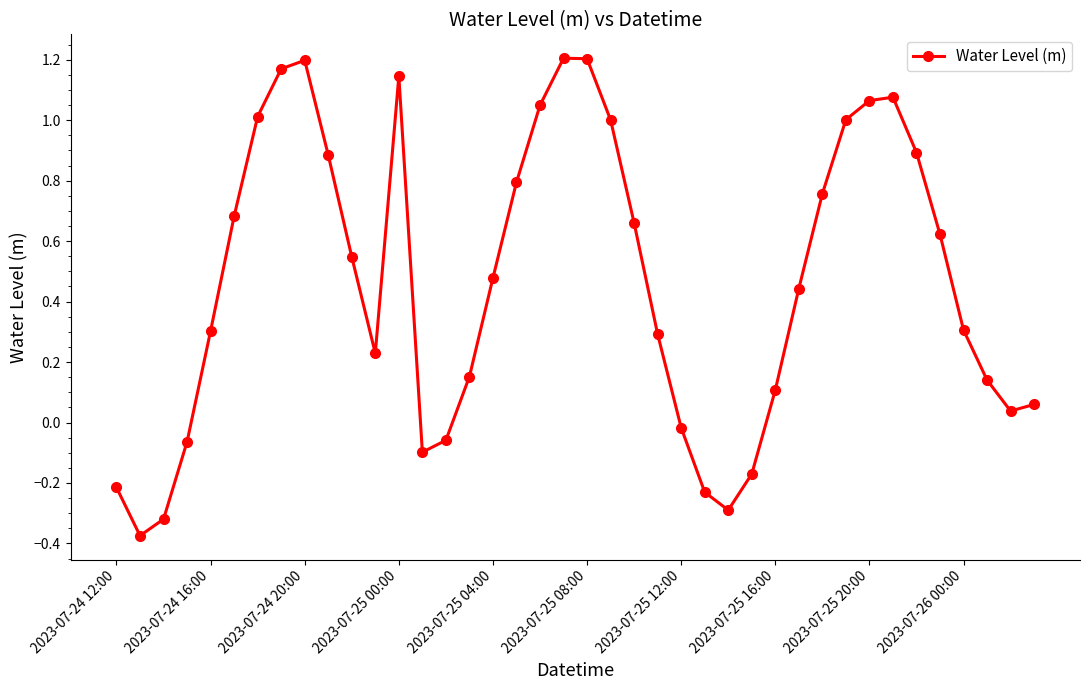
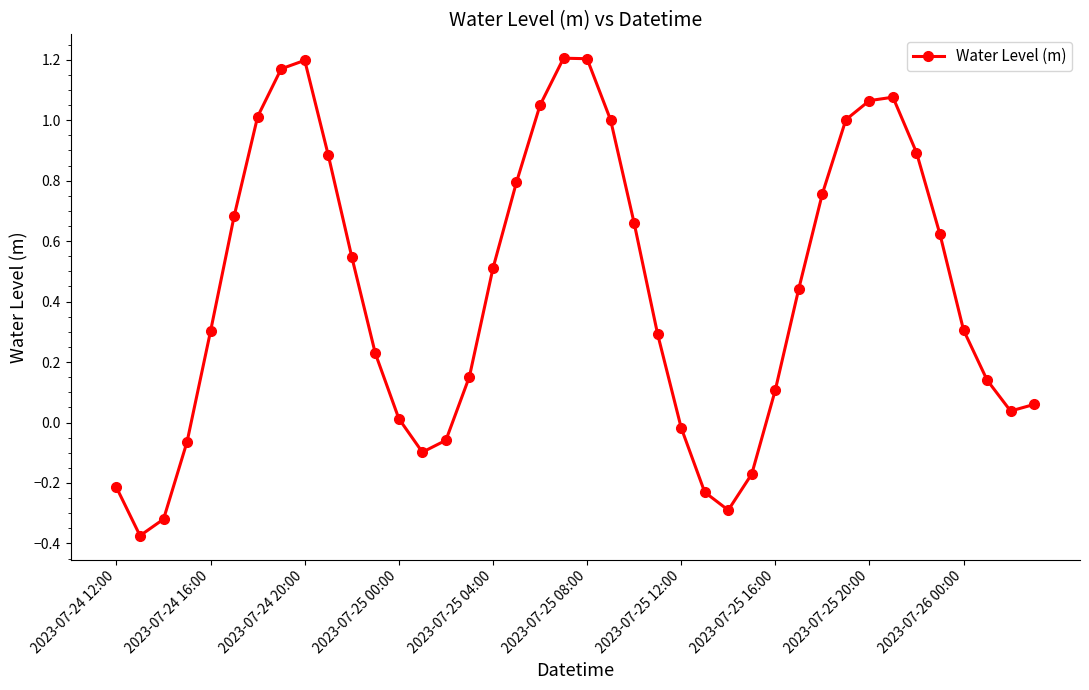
  {
    "2023-07-24 12:00": -0.21,
    "2023-07-24 16:00": 0.30,
    "2023-07-24 20:00": 1.20,
-   "2023-07-25 00:00": 1.15,
-   "2023-07-25 04:00": 0.48,
+   "2023-07-25 00:00": 0.01,
+   "2023-07-25 04:00": 0.51,
    "2023-07-25 08:00": 1.20,
    "2023-07-25 12:00": -0.02,
    "2023-07-25 16:00": 0.11,
    "2023-07-25 20:00": 1.06,
    "2023-07-26 00:00": 0.31
  }
